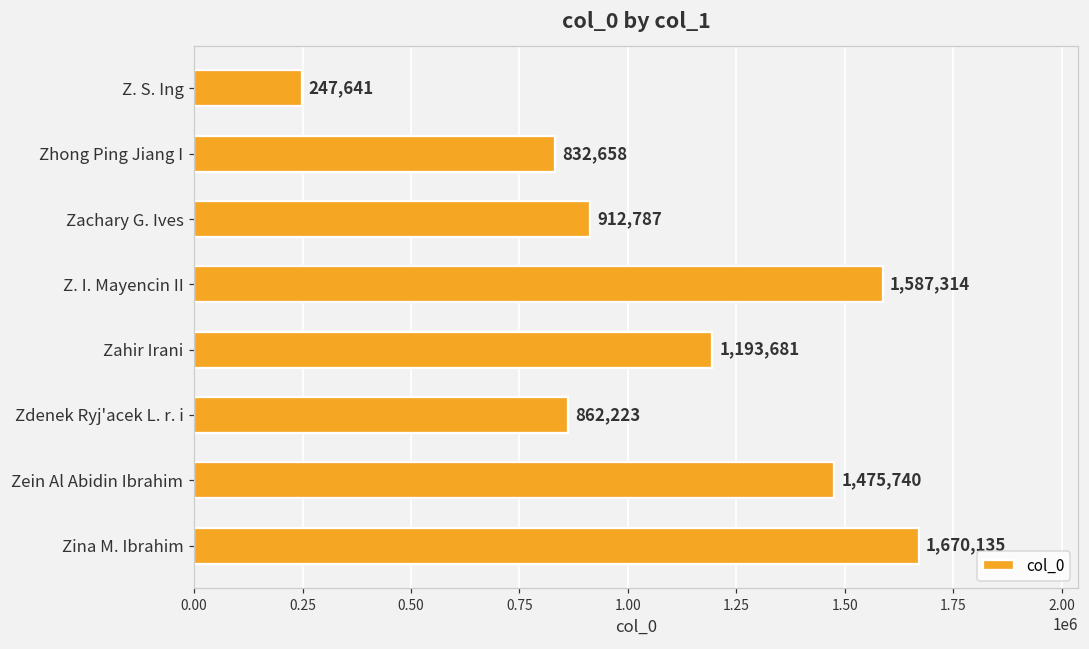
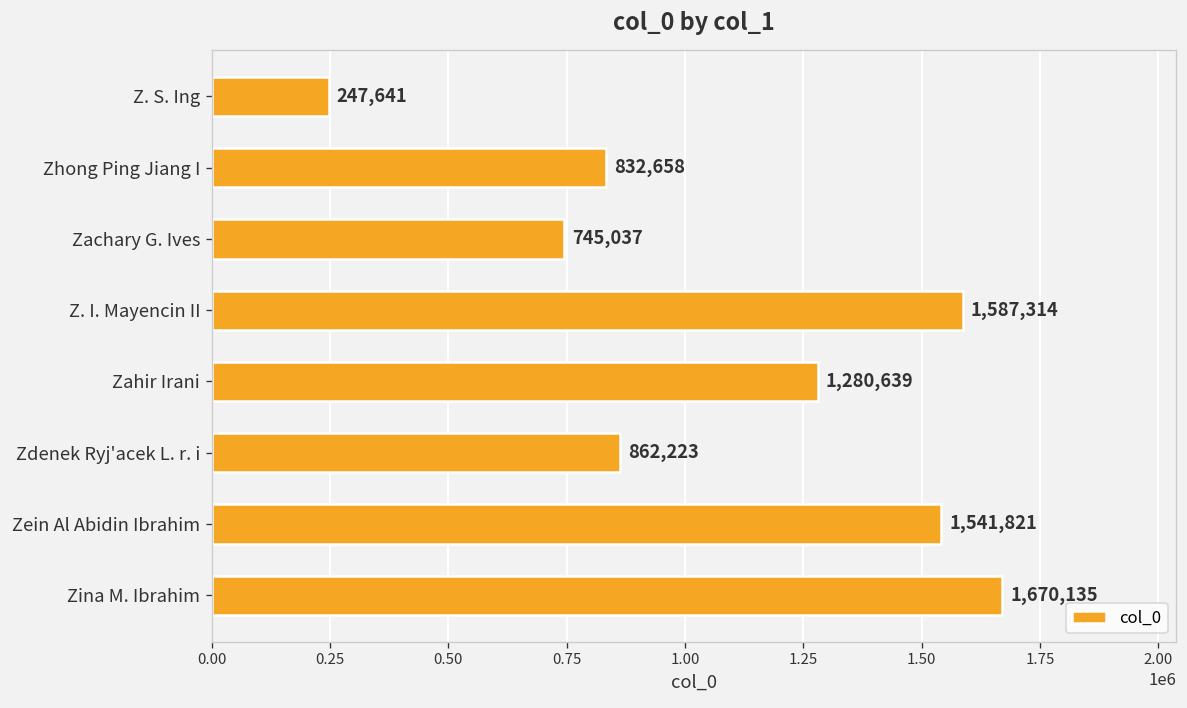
  {
    "Z. S. Ing": "247,641",
    "Zhong Ping Jiang I": "832,658",
-   "Zachary G. Ives": "912,787",
+   "Zachary G. Ives": "745,037",
    "Z. I. Mayencin II": "1,587,314",
-   "Zahir Irani": "1,193,681",
+   "Zahir Irani": "1,280,639",
    "Zdenek Ryj'acek L. r. i": "862,223",
-   "Zein Al Abidin Ibrahim": "1,475,740"
+   "Zein Al Abidin Ibrahim": "1,541,821"
  }
